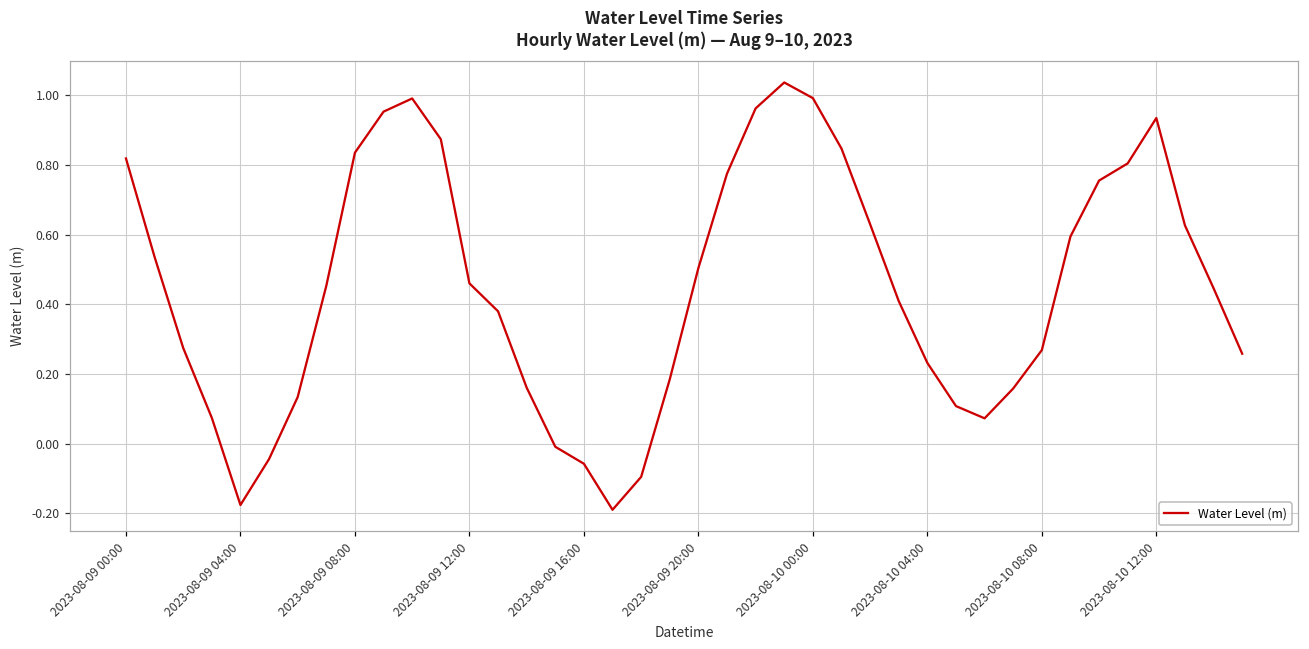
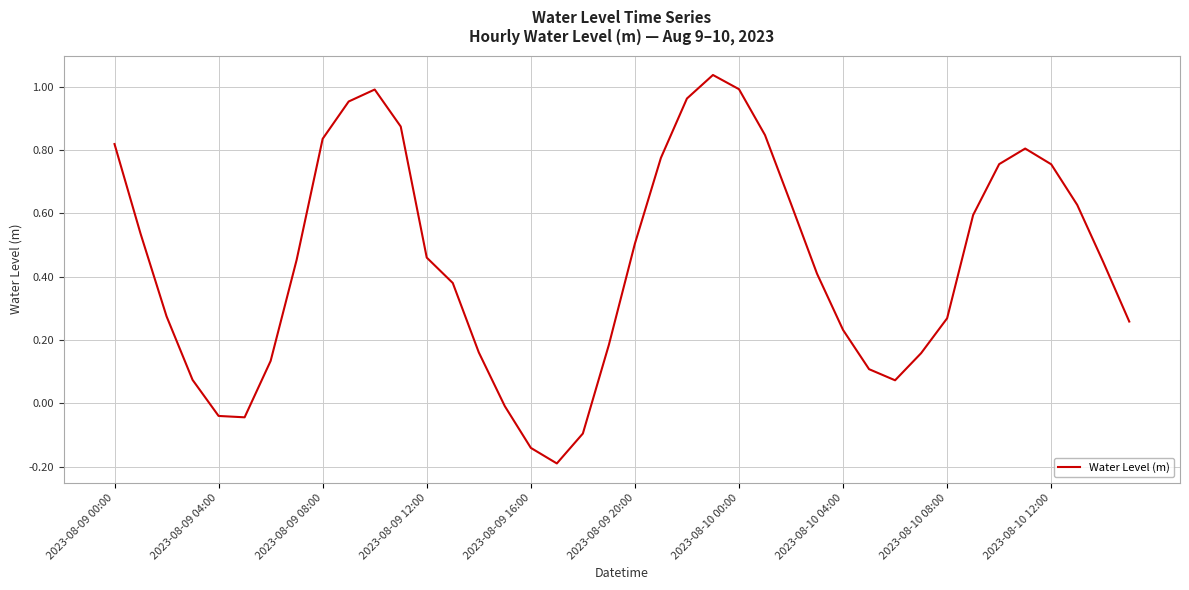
  {
    "2023-08-09 00:00": 0.82,
-   "2023-08-09 04:00": -0.18,
+   "2023-08-09 04:00": -0.04,
    "2023-08-09 08:00": 0.84,
    "2023-08-09 12:00": 0.46,
-   "2023-08-09 16:00": -0.06,
+   "2023-08-09 16:00": -0.14,
    "2023-08-09 20:00": 0.50,
    "2023-08-10 00:00": 0.99,
    "2023-08-10 04:00": 0.23,
    "2023-08-10 08:00": 0.27,
-   "2023-08-10 12:00": 0.94
+   "2023-08-10 12:00": 0.76
  }
